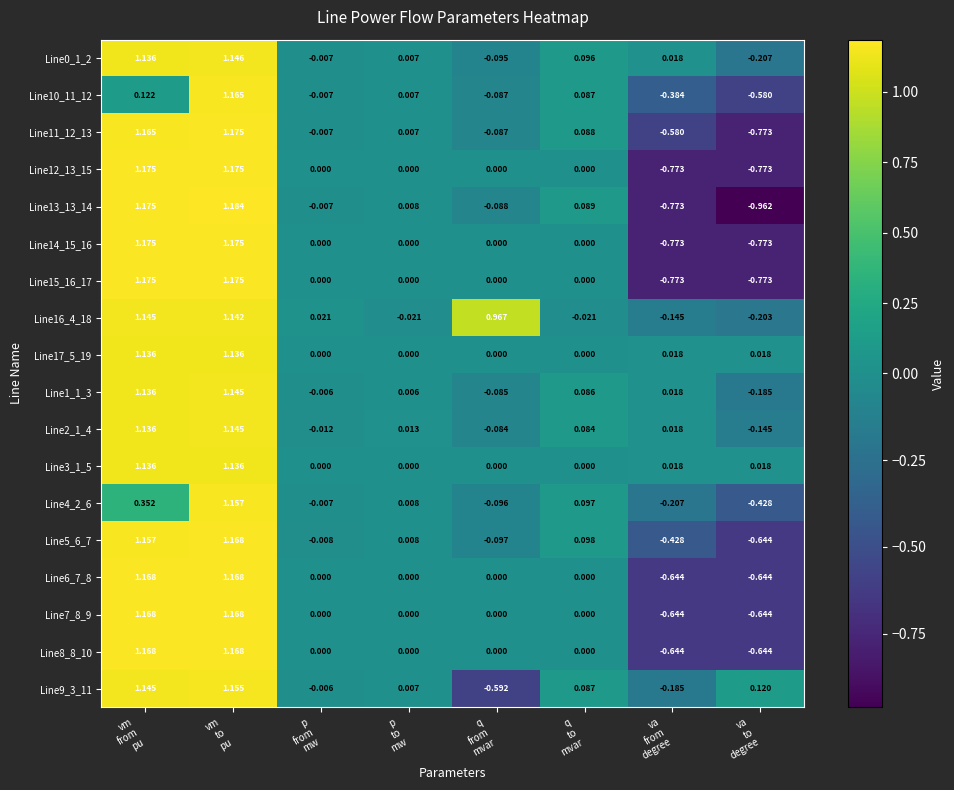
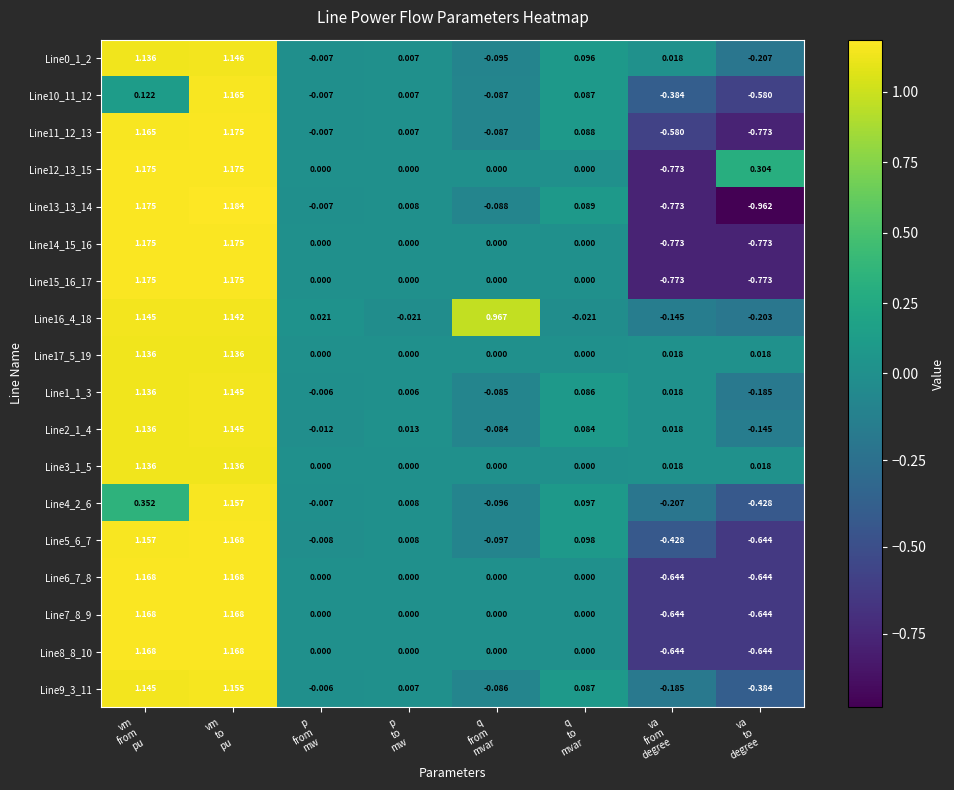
  {
    "Line0_1_2": {
      "vm from pu": 1.136,
      "vm to pu": 1.146,
      "p from mw": -0.007,
      "p to mw": 0.007,
      "q from mvar": -0.095,
      "q to mvar": 0.096,
      "va from degree": 0.018,
      "va to degree": -0.207
    },
    "Line10_11_12": {
      "vm from pu": 0.122,
      "vm to pu": 1.165,
      "p from mw": -0.007,
      "p to mw": 0.007,
      "q from mvar": -0.087,
      "q to mvar": 0.087,
      "va from degree": -0.384,
      "va to degree": -0.580
    },
    "Line11_12_13": {
      "vm from pu": 1.165,
      "vm to pu": 1.175,
      "p from mw": -0.007,
      "p to mw": 0.007,
      "q from mvar": -0.087,
      "q to mvar": 0.088,
      "va from degree": -0.580,
      "va to degree": -0.773
    },
    "Line12_13_15": {
      "vm from pu": 1.175,
      "vm to pu": 1.175,
      "p from mw": 0.000,
      "p to mw": 0.000,
      "q from mvar": 0.000,
      "q to mvar": 0.000,
      "va from degree": -0.773,
-     "va to degree": -0.773
+     "va to degree": 0.304
    },
    "Line13_13_14": {
      "vm from pu": 1.175,
      "vm to pu": 1.184,
      "p from mw": -0.007,
      "p to mw": 0.008,
      "q from mvar": -0.088,
      "q to mvar": 0.089,
      "va from degree": -0.773,
      "va to degree": -0.962
    },
    "Line14_15_16": {
      "vm from pu": 1.175,
      "vm to pu": 1.175,
      "p from mw": 0.000,
      "p to mw": 0.000,
      "q from mvar": 0.000,
      "q to mvar": 0.000,
      "va from degree": -0.773,
      "va to degree": -0.773
    },
    "Line15_16_17": {
      "vm from pu": 1.175,
      "vm to pu": 1.175,
      "p from mw": 0.000,
      "p to mw": 0.000,
      "q from mvar": 0.000,
      "q to mvar": 0.000,
      "va from degree": -0.773,
      "va to degree": -0.773
    },
    "Line16_4_18": {
      "vm from pu": 1.145,
      "vm to pu": 1.142,
      "p from mw": 0.021,
      "p to mw": -0.021,
      "q from mvar": 0.967,
      "q to mvar": -0.021,
      "va from degree": -0.145,
      "va to degree": -0.203
    },
    "Line17_5_19": {
      "vm from pu": 1.136,
      "vm to pu": 1.136,
      "p from mw": 0.000,
      "p to mw": 0.000,
      "q from mvar": 0.000,
      "q to mvar": 0.000,
      "va from degree": 0.018,
      "va to degree": 0.018
    },
    "Line1_1_3": {
      "vm from pu": 1.136,
      "vm to pu": 1.145,
      "p from mw": -0.006,
      "p to mw": 0.006,
      "q from mvar": -0.085,
      "q to mvar": 0.086,
      "va from degree": 0.018,
      "va to degree": -0.185
    },
    "Line2_1_4": {
      "vm from pu": 1.136,
      "vm to pu": 1.145,
      "p from mw": -0.012,
      "p to mw": 0.013,
      "q from mvar": -0.084,
      "q to mvar": 0.084,
      "va from degree": 0.018,
      "va to degree": -0.145
    },
    "Line3_1_5": {
      "vm from pu": 1.136,
      "vm to pu": 1.136,
      "p from mw": 0.000,
      "p to mw": 0.000,
      "q from mvar": 0.000,
      "q to mvar": 0.000,
      "va from degree": 0.018,
      "va to degree": 0.018
    },
    "Line4_2_6": {
      "vm from pu": 0.352,
      "vm to pu": 1.157,
      "p from mw": -0.007,
      "p to mw": 0.008,
      "q from mvar": -0.096,
      "q to mvar": 0.097,
      "va from degree": -0.207,
      "va to degree": -0.428
    },
    "Line5_6_7": {
      "vm from pu": 1.157,
      "vm to pu": 1.168,
      "p from mw": -0.008,
      "p to mw": 0.008,
      "q from mvar": -0.097,
      "q to mvar": 0.098,
      "va from degree": -0.428,
      "va to degree": -0.644
    },
    "Line6_7_8": {
      "vm from pu": 1.168,
      "vm to pu": 1.168,
      "p from mw": 0.000,
      "p to mw": 0.000,
      "q from mvar": 0.000,
      "q to mvar": 0.000,
      "va from degree": -0.644,
      "va to degree": -0.644
    },
    "Line7_8_9": {
      "vm from pu": 1.168,
      "vm to pu": 1.168,
      "p from mw": 0.000,
      "p to mw": 0.000,
      "q from mvar": 0.000,
      "q to mvar": 0.000,
      "va from degree": -0.644,
      "va to degree": -0.644
    },
    "Line8_8_10": {
      "vm from pu": 1.168,
      "vm to pu": 1.168,
      "p from mw": 0.000,
      "p to mw": 0.000,
      "q from mvar": 0.000,
      "q to mvar": 0.000,
      "va from degree": -0.644,
      "va to degree": -0.644
    },
    "Line9_3_11": {
      "vm from pu": 1.145,
      "vm to pu": 1.155,
      "p from mw": -0.006,
      "p to mw": 0.007,
-     "q from mvar": -0.592,
+     "q from mvar": -0.086,
      "q to mvar": 0.087,
      "va from degree": -0.185,
-     "va to degree": 0.120
+     "va to degree": -0.384
    }
  }
